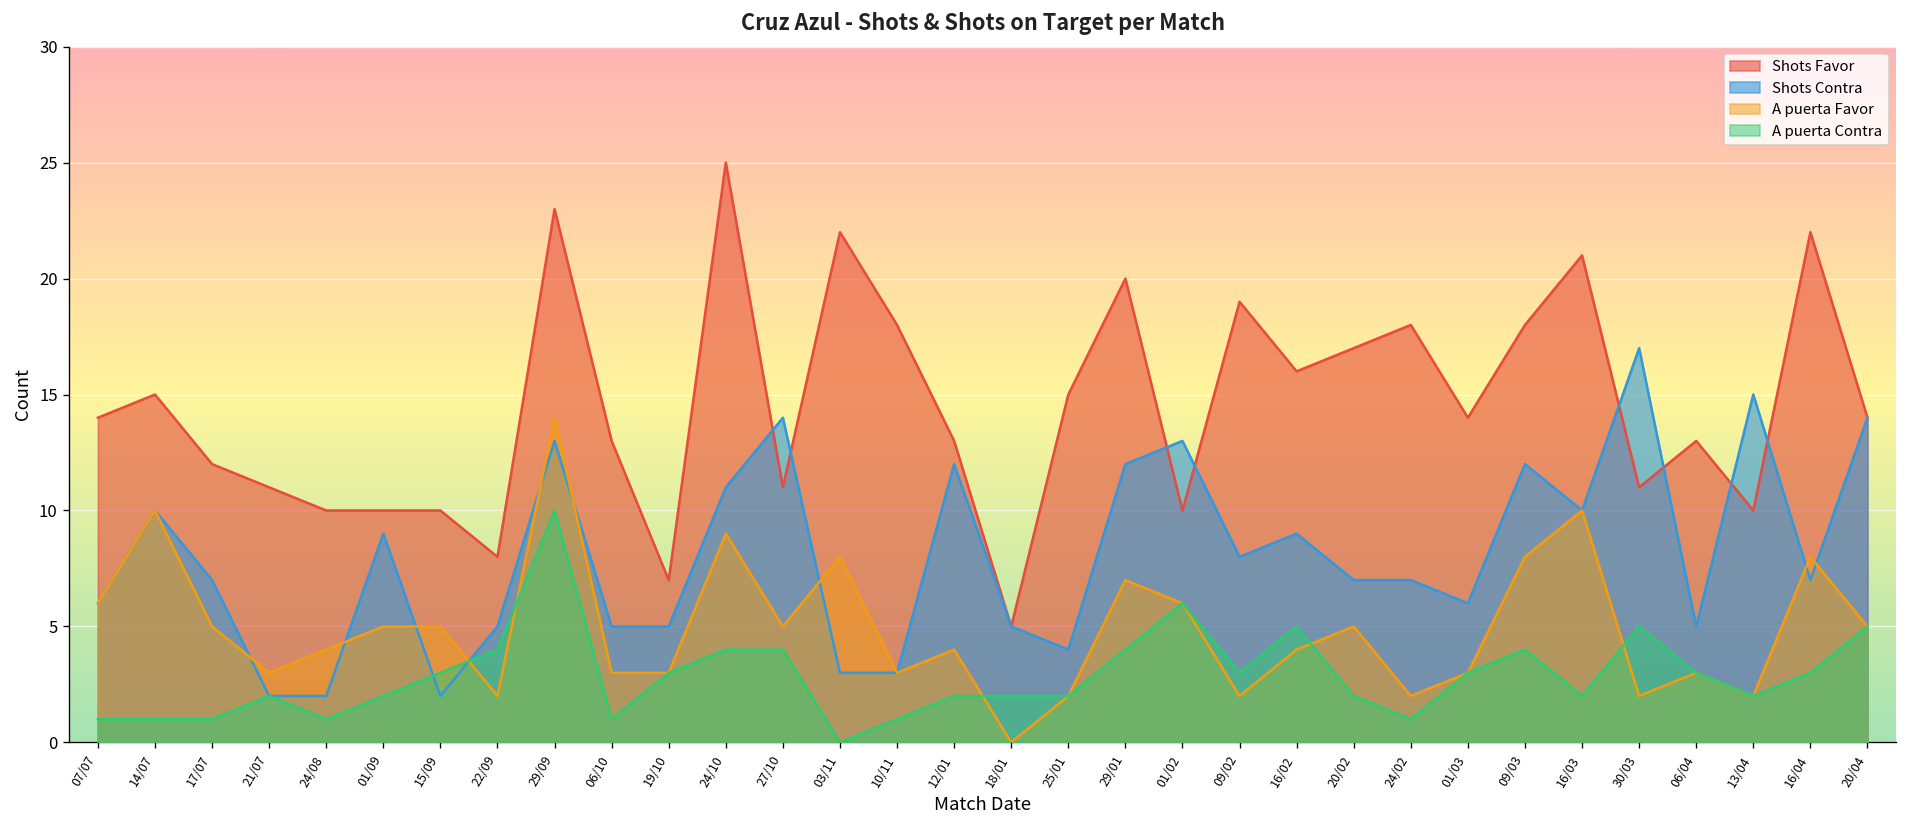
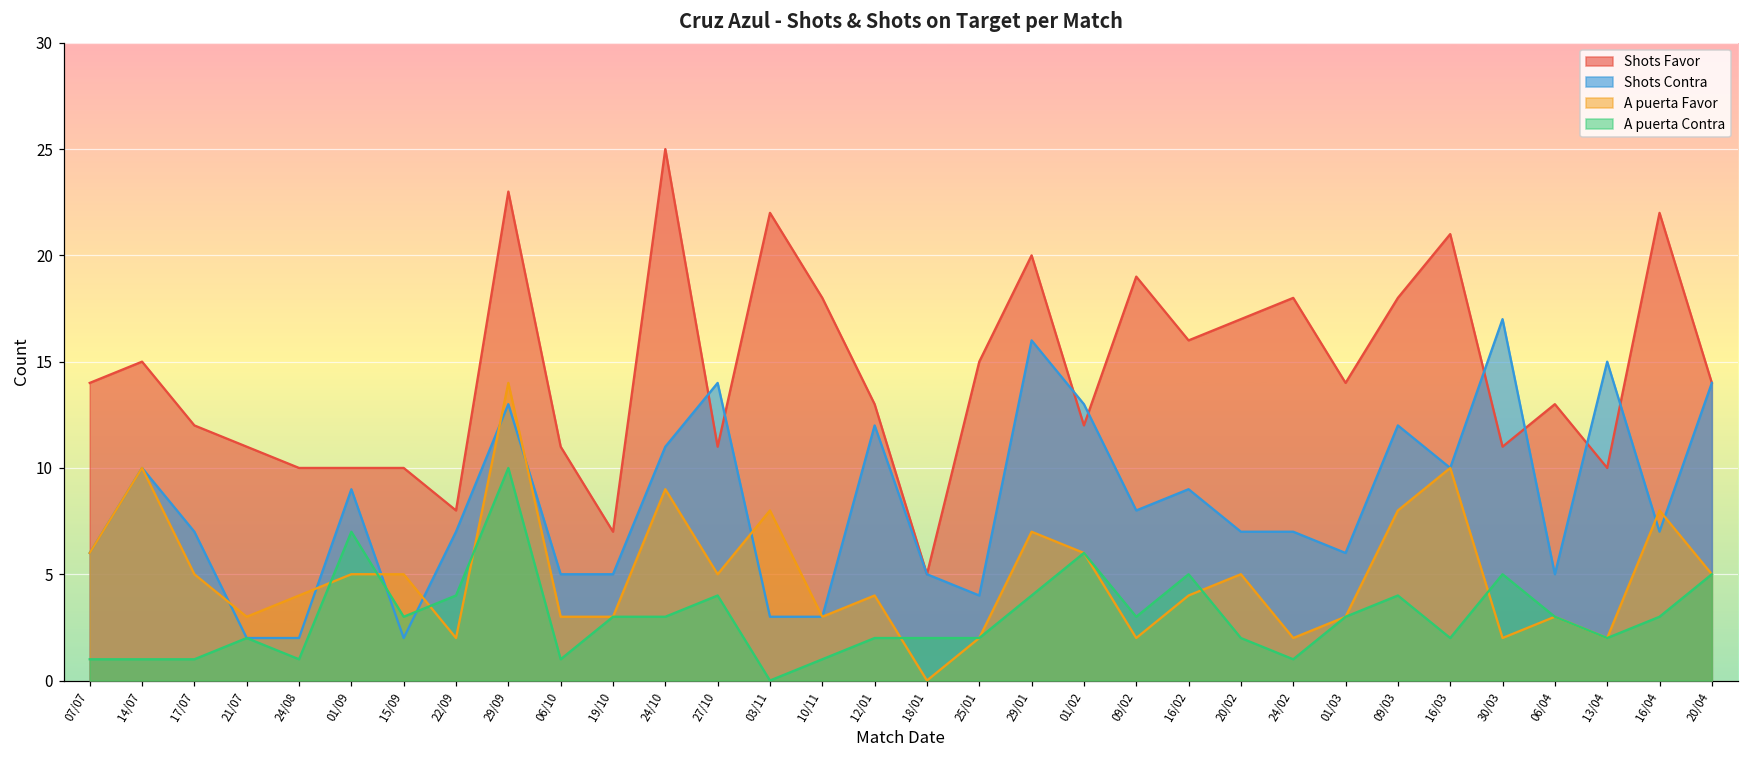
  {
    "Shots Favor": {
      "07/07": 14,
      "14/07": 15,
      "17/07": 12,
      "21/07": 11,
      "24/08": 10,
      "01/09": 10,
      "15/09": 10,
      "22/09": 8,
      "29/09": 23,
-     "06/10": 13,
+     "06/10": 11,
      "19/10": 7,
      "24/10": 25,
      "27/10": 11,
      "03/11": 22,
      "10/11": 18,
      "12/01": 13,
      "25/01": 15,
      "29/01": 20,
-     "01/02": 10,
+     "01/02": 12,
      "09/02": 19,
      "16/02": 16,
      "20/02": 17,
      "24/02": 18,
      "01/03": 14,
      "09/03": 18,
      "16/03": 21,
      "30/03": 11,
      "06/04": 13,
      "13/04": 10,
      "16/04": 22
    },
    "Shots Contra": {
      "17/07": 7,
      "24/08": 2,
      "01/09": 9,
      "15/09": 2,
-     "22/09": 5,
+     "22/09": 7,
      "29/09": 13,
      "06/10": 5,
      "19/10": 5,
      "24/10": 11,
      "27/10": 14,
      "03/11": 3,
      "12/01": 12,
      "25/01": 4,
-     "29/01": 12,
+     "29/01": 16,
      "01/02": 13,
      "09/02": 8,
      "16/02": 9,
      "20/02": 7,
      "24/02": 7,
      "01/03": 6,
      "09/03": 12,
      "30/03": 17,
      "06/04": 5,
      "13/04": 15,
      "16/04": 7
    },
    "A puerta Favor": {
      "17/07": 5,
      "21/07": 3,
      "24/08": 4,
      "01/09": 5,
      "15/09": 5,
      "22/09": 2,
      "29/09": 14,
      "06/10": 3,
      "24/10": 9,
      "27/10": 5,
      "03/11": 8,
      "12/01": 4,
      "18/01": 0,
      "29/01": 7,
      "09/02": 2,
      "16/02": 4,
      "20/02": 5,
      "24/02": 2,
      "09/03": 8,
      "30/03": 2,
      "16/04": 8
    },
    "A puerta Contra": {
      "07/07": 1,
      "14/07": 1,
      "17/07": 1,
      "24/08": 1,
-     "01/09": 2,
+     "01/09": 7,
      "15/09": 3,
      "22/09": 4,
      "29/09": 10,
      "06/10": 1,
-     "24/10": 4,
+     "24/10": 3,
      "27/10": 4,
      "03/11": 0,
      "10/11": 1,
      "12/01": 2,
      "18/01": 2,
      "29/01": 4,
      "09/02": 3,
      "16/02": 5,
      "20/02": 2,
      "24/02": 1,
      "09/03": 4,
      "16/03": 2,
      "30/03": 5,
      "16/04": 3
    }
  }
